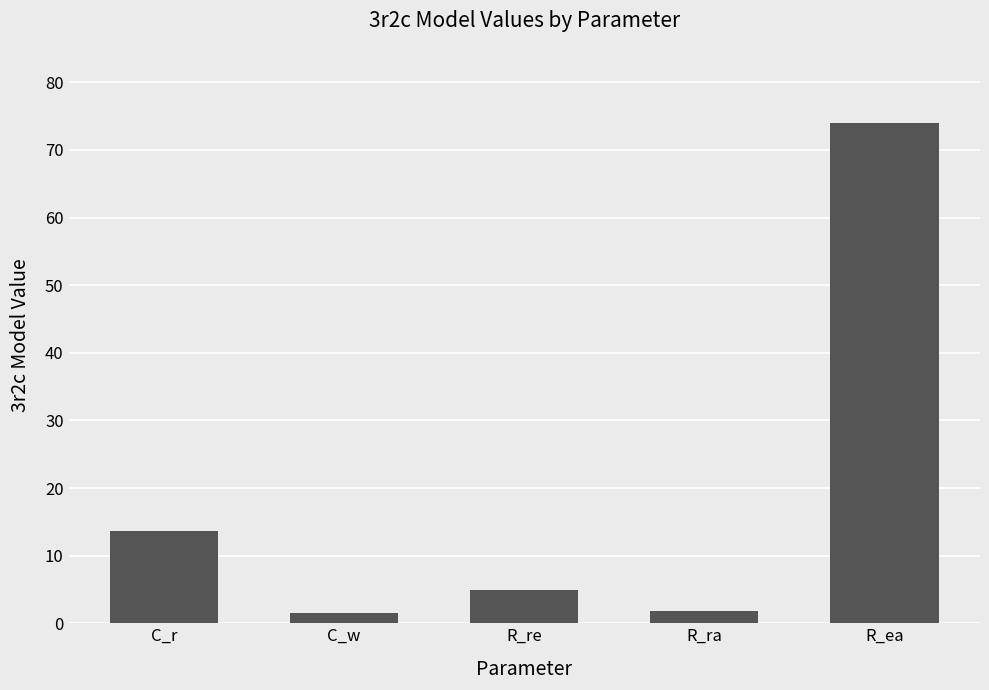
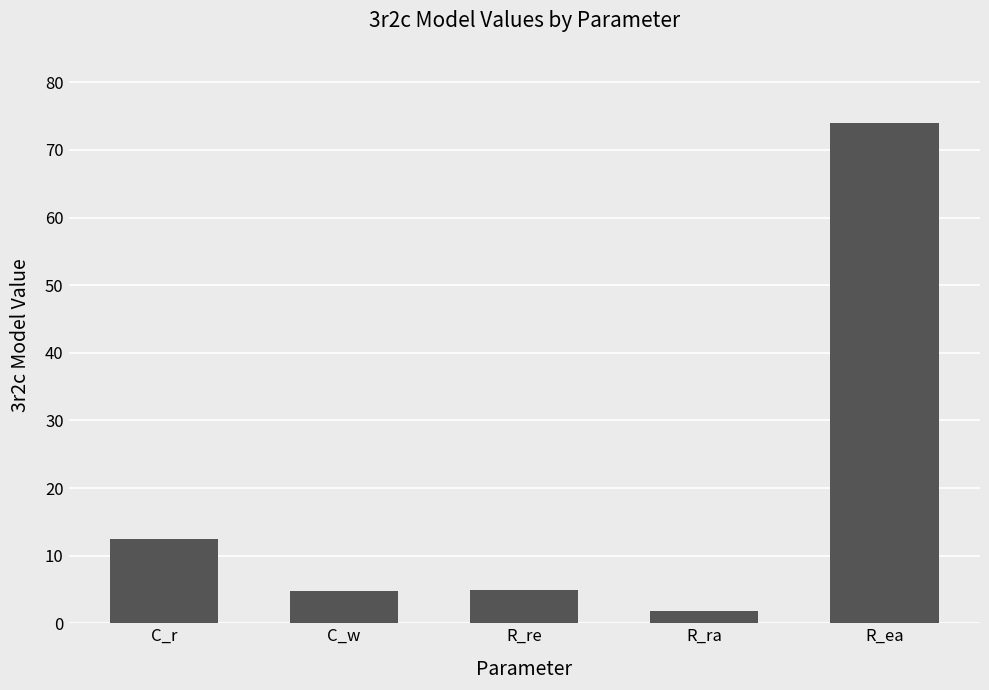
  {
-   "C_r": 14,
-   "C_w": 2,
+   "C_r": 12,
+   "C_w": 5,
    "R_re": 5,
    "R_ra": 2,
    "R_ea": 74
  }
